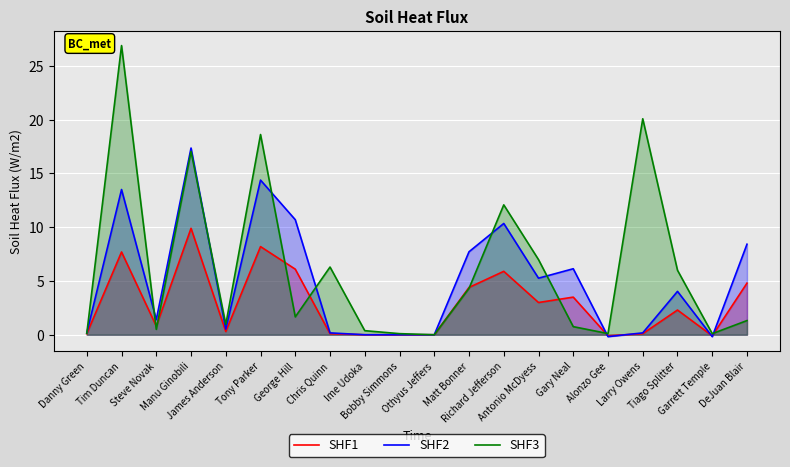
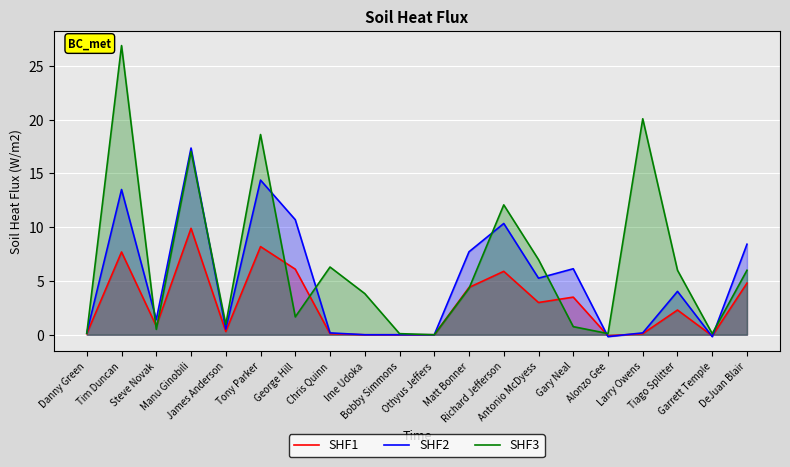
  {
    "SHF3": {
      "Tim Duncan": 26.9,
      "Steve Novak": 0.5,
      "Manu Ginobili": 17.1,
      "James Anderson": 1.0,
      "Tony Parker": 18.6,
      "George Hill": 1.7,
      "Chris Quinn": 6.3,
-     "Ime Udoka": 0.4,
+     "Ime Udoka": 3.8,
      "Richard Jefferson": 12.1,
      "Antonio McDyess": 7.0,
      "Gary Neal": 0.8,
      "Larry Owens": 20.1,
      "Tiago Splitter": 6.0,
-     "DeJuan Blair": 1.3
+     "DeJuan Blair": 6.0
    }
  }
